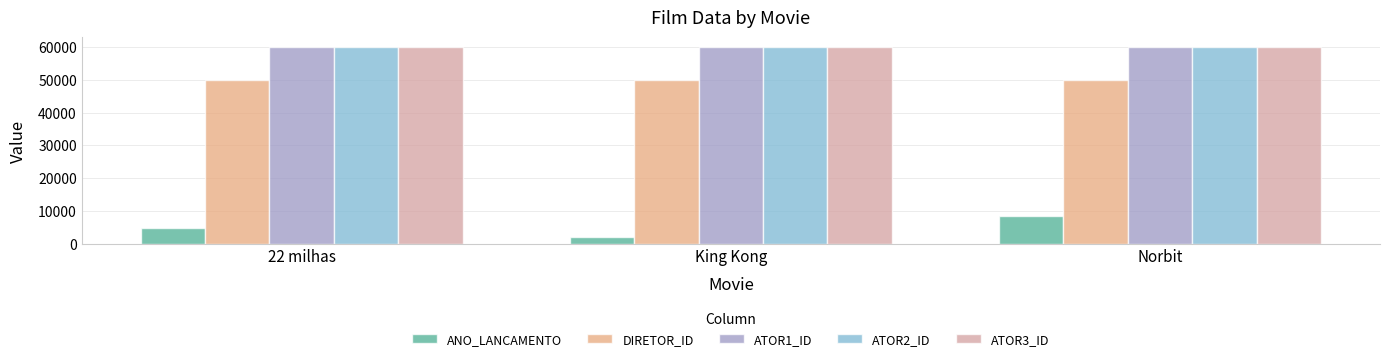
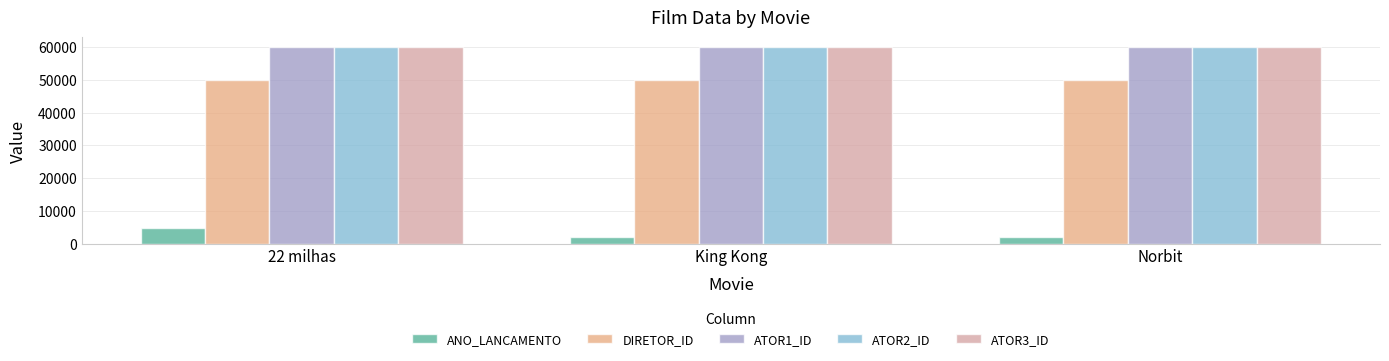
  {
    "ANO_LANCAMENTO": {
      "22 milhas": 5000,
      "King Kong": 2000,
-     "Norbit": 8000
+     "Norbit": 2000
    }
  }
